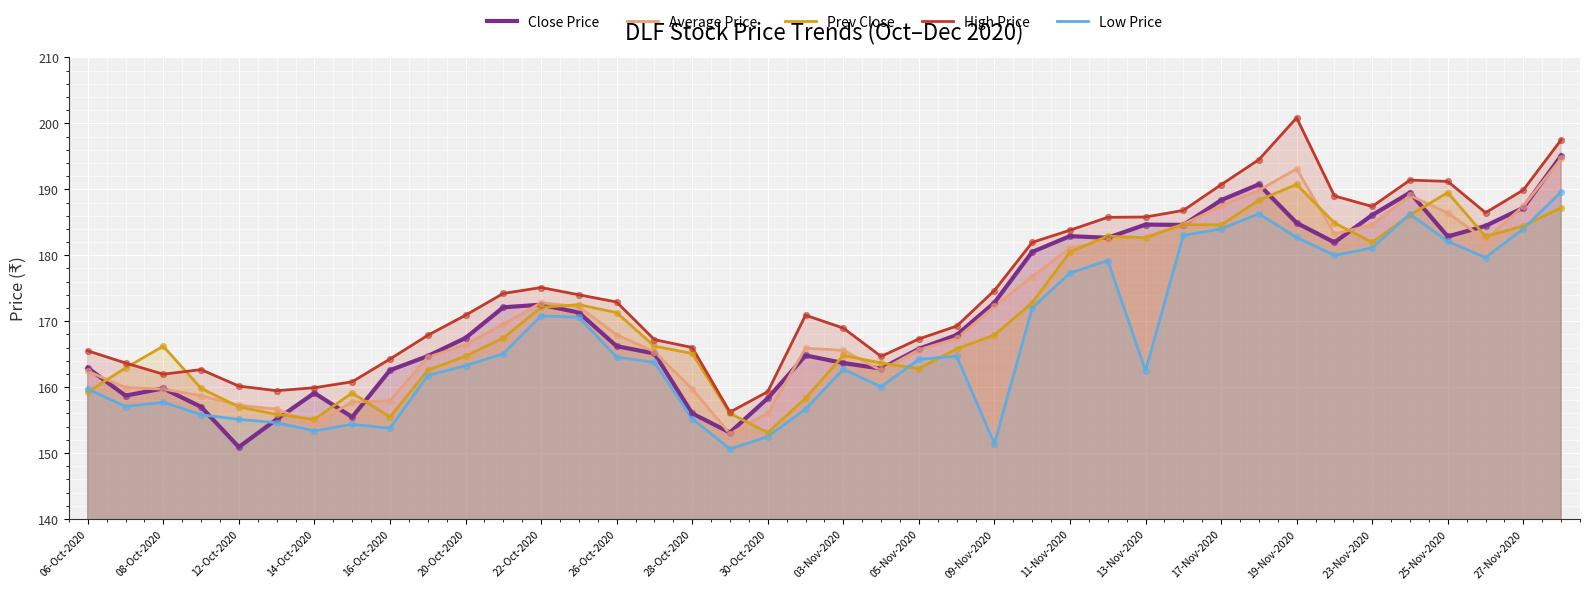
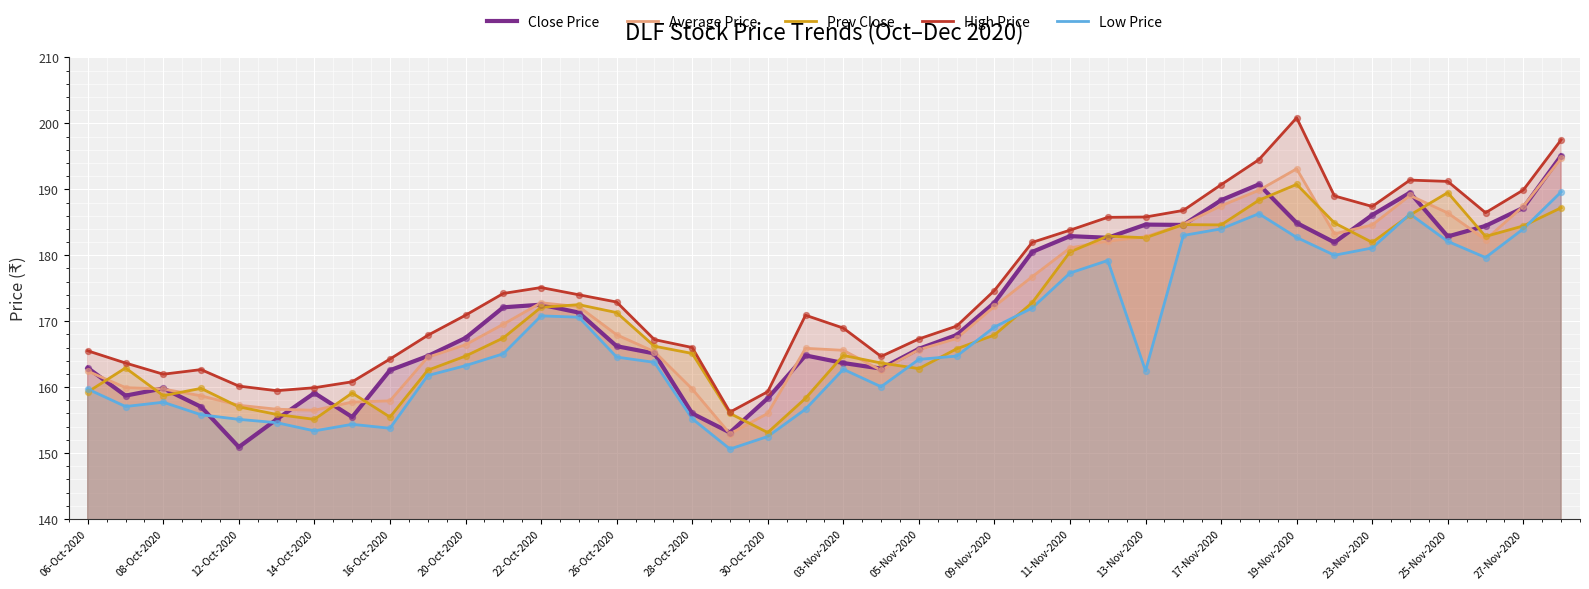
  {
    "Close Price": {
      "06-Oct-2020": 163,
      "12-Oct-2020": 151,
      "14-Oct-2020": 159,
      "16-Oct-2020": 163,
      "20-Oct-2020": 167,
      "26-Oct-2020": 166,
      "28-Oct-2020": 156,
      "30-Oct-2020": 158,
      "03-Nov-2020": 164,
      "09-Nov-2020": 173,
      "11-Nov-2020": 183,
      "13-Nov-2020": 185,
      "17-Nov-2020": 188,
      "19-Nov-2020": 185,
      "23-Nov-2020": 186,
      "25-Nov-2020": 183
    },
    "Average Price": {
      "06-Oct-2020": 162,
-     "14-Oct-2020": 154,
+     "14-Oct-2020": 156,
      "16-Oct-2020": 158,
      "20-Oct-2020": 166,
      "26-Oct-2020": 168,
      "28-Oct-2020": 160,
      "30-Oct-2020": 156,
      "03-Nov-2020": 166,
      "09-Nov-2020": 172,
      "11-Nov-2020": 181,
      "17-Nov-2020": 188,
      "19-Nov-2020": 193,
      "23-Nov-2020": 185,
      "25-Nov-2020": 186
    },
    "Prev Close": {
      "06-Oct-2020": 159,
-     "08-Oct-2020": 166,
+     "08-Oct-2020": 159,
      "14-Oct-2020": 155,
      "16-Oct-2020": 155,
      "20-Oct-2020": 165,
      "22-Oct-2020": 172,
      "26-Oct-2020": 171,
      "28-Oct-2020": 165,
      "30-Oct-2020": 153,
      "03-Nov-2020": 165,
      "05-Nov-2020": 163,
      "09-Nov-2020": 168,
      "11-Nov-2020": 181,
      "17-Nov-2020": 185,
      "19-Nov-2020": 191,
      "23-Nov-2020": 182,
      "25-Nov-2020": 190,
      "27-Nov-2020": 184
    },
    "High Price": {
      "06-Oct-2020": 166,
      "08-Oct-2020": 162,
      "12-Oct-2020": 160,
      "14-Oct-2020": 160,
      "16-Oct-2020": 164,
      "20-Oct-2020": 171,
      "22-Oct-2020": 175,
      "26-Oct-2020": 173,
      "28-Oct-2020": 166,
      "30-Oct-2020": 159,
      "03-Nov-2020": 169,
      "05-Nov-2020": 167,
      "09-Nov-2020": 175,
      "11-Nov-2020": 184,
      "13-Nov-2020": 186,
      "17-Nov-2020": 191,
      "19-Nov-2020": 201,
      "23-Nov-2020": 187,
      "25-Nov-2020": 191,
      "27-Nov-2020": 190
    },
    "Low Price": {
      "06-Oct-2020": 160,
      "08-Oct-2020": 158,
      "12-Oct-2020": 155,
      "14-Oct-2020": 153,
      "16-Oct-2020": 154,
      "20-Oct-2020": 163,
      "22-Oct-2020": 171,
      "26-Oct-2020": 165,
      "28-Oct-2020": 155,
      "30-Oct-2020": 153,
      "03-Nov-2020": 163,
      "05-Nov-2020": 164,
-     "09-Nov-2020": 151,
+     "09-Nov-2020": 169,
      "11-Nov-2020": 177,
      "13-Nov-2020": 162,
      "17-Nov-2020": 184,
      "19-Nov-2020": 183,
      "23-Nov-2020": 181,
      "25-Nov-2020": 182,
      "27-Nov-2020": 184
    }
  }
